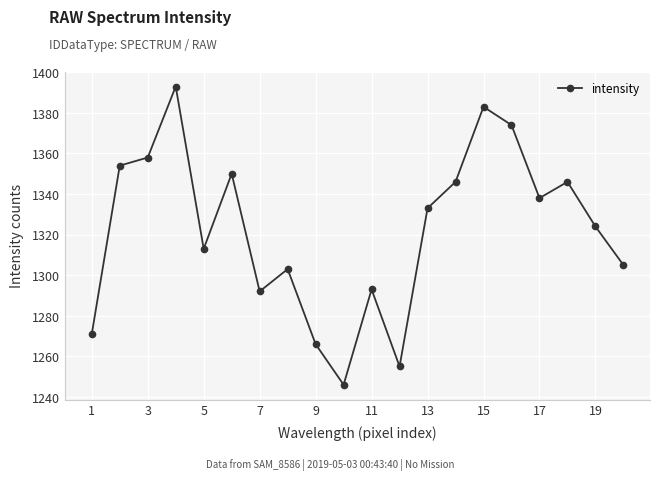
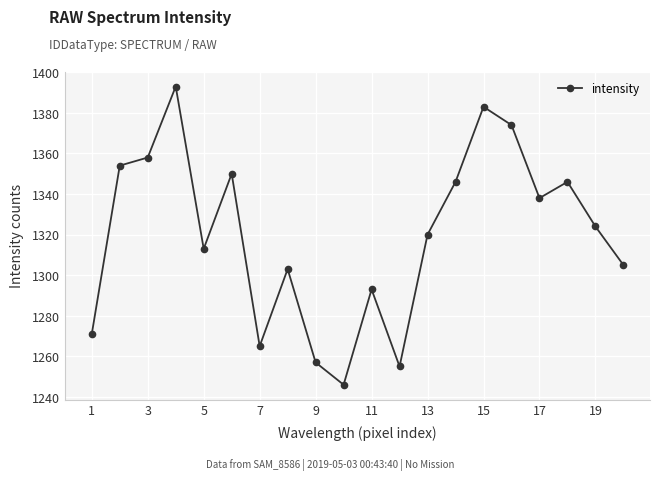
  {
    "1": 1271,
    "3": 1358,
    "5": 1313,
-   "7": 1292,
-   "9": 1266,
+   "7": 1265,
+   "9": 1257,
    "11": 1293,
-   "13": 1333,
+   "13": 1320,
    "15": 1383,
    "17": 1338,
    "19": 1324
  }
